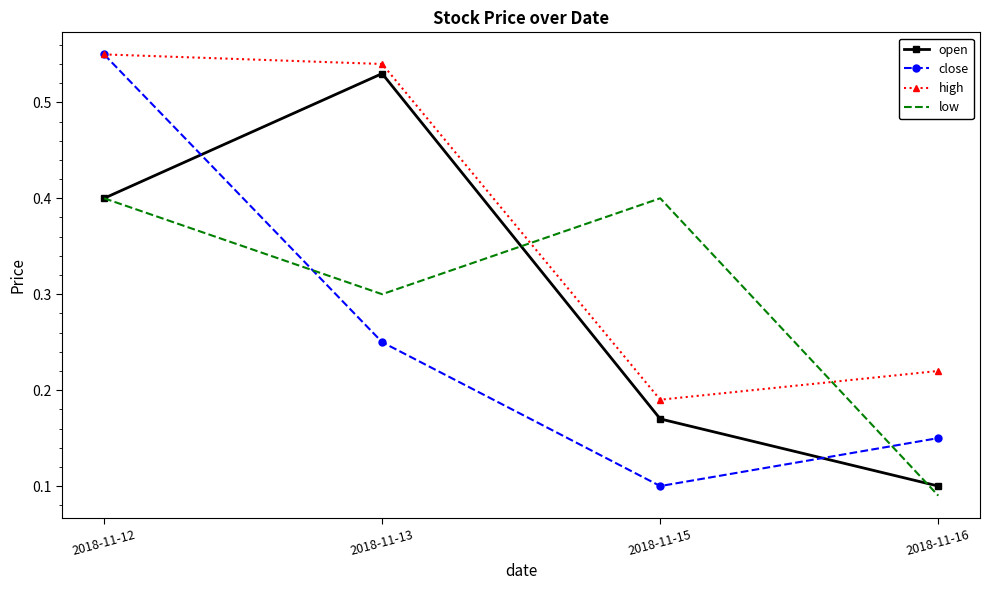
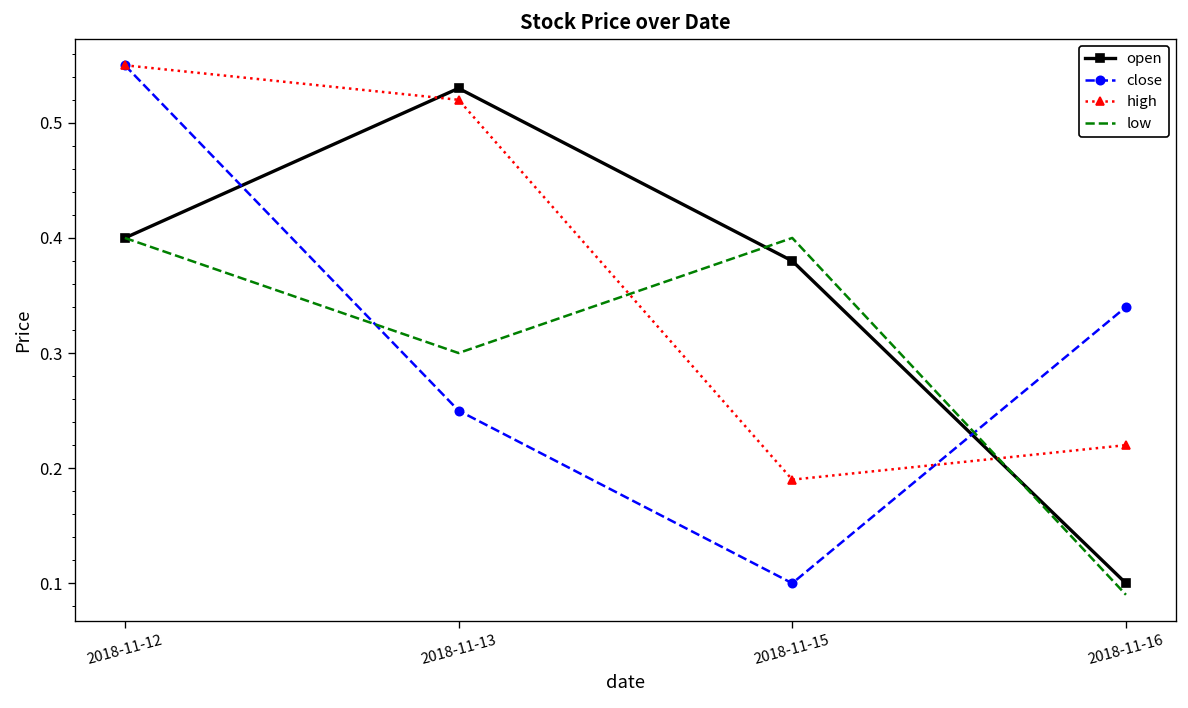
  {
    "open": {
      "2018-11-13": 0.53,
-     "2018-11-15": 0.17,
+     "2018-11-15": 0.38,
      "2018-11-16": 0.10
    },
    "close": {
      "2018-11-13": 0.25,
      "2018-11-15": 0.10,
-     "2018-11-16": 0.15
+     "2018-11-16": 0.34
    },
    "high": {
-     "2018-11-13": 0.54,
+     "2018-11-13": 0.52,
      "2018-11-15": 0.19,
      "2018-11-16": 0.22
    },
    "low": {
      "2018-11-13": 0.30,
      "2018-11-15": 0.40,
      "2018-11-16": 0.09
    }
  }
